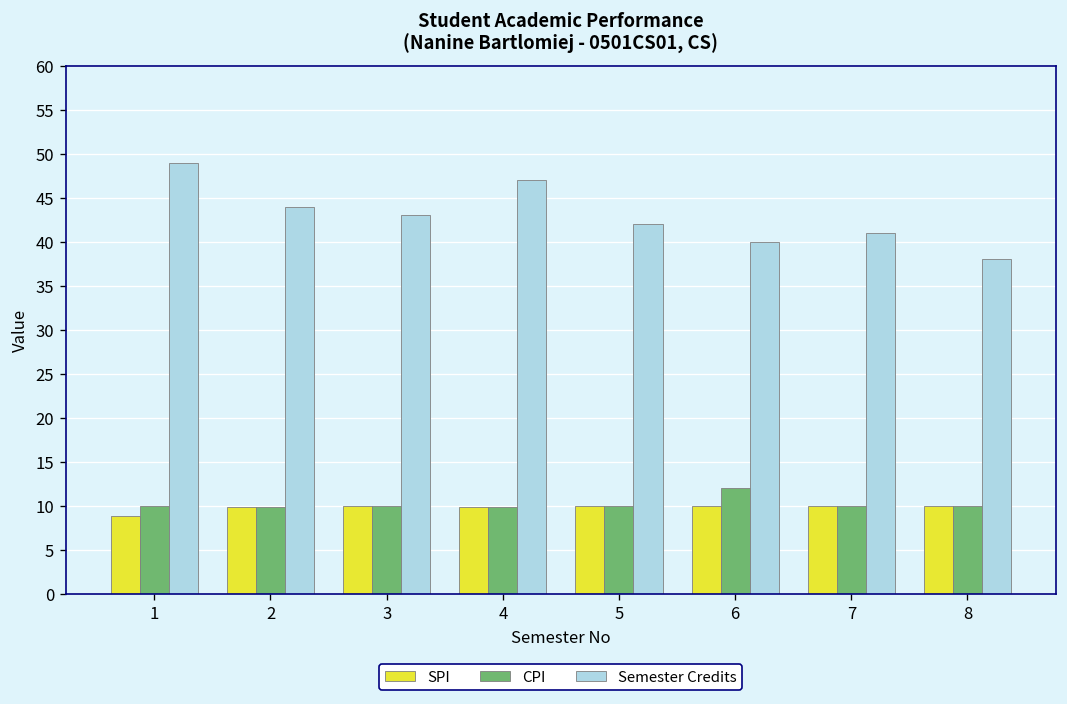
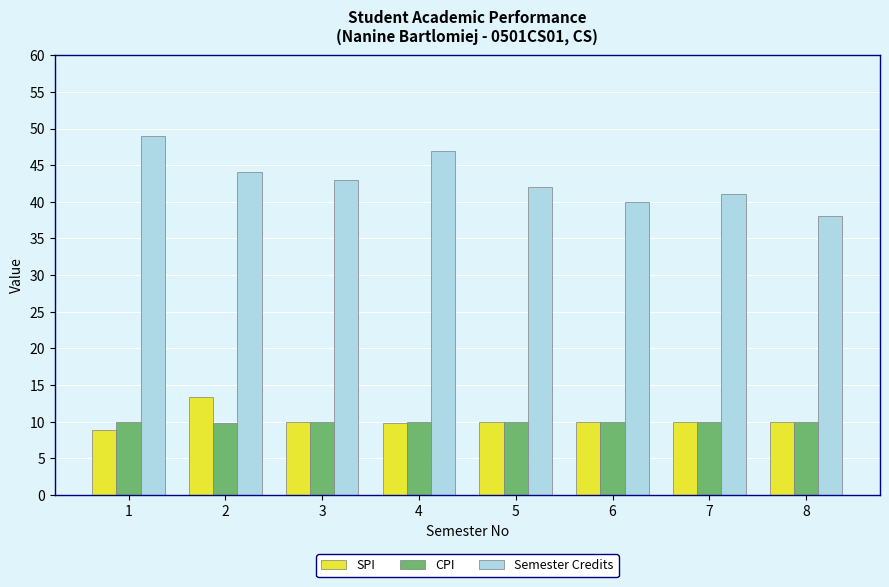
  {
    "SPI": {
      "1": 9,
-     "2": 10,
+     "2": 13,
      "3": 10,
      "4": 10,
      "5": 10,
      "6": 10,
      "7": 10,
      "8": 10
    },
    "CPI": {
      "1": 10,
      "2": 10,
      "3": 10,
      "4": 10,
      "5": 10,
-     "6": 12,
+     "6": 10,
      "7": 10,
      "8": 10
    },
    "Semester Credits": {
      "1": 49,
      "2": 44,
      "3": 43,
      "4": 47,
      "5": 42,
      "6": 40,
      "7": 41,
      "8": 38
    }
  }
